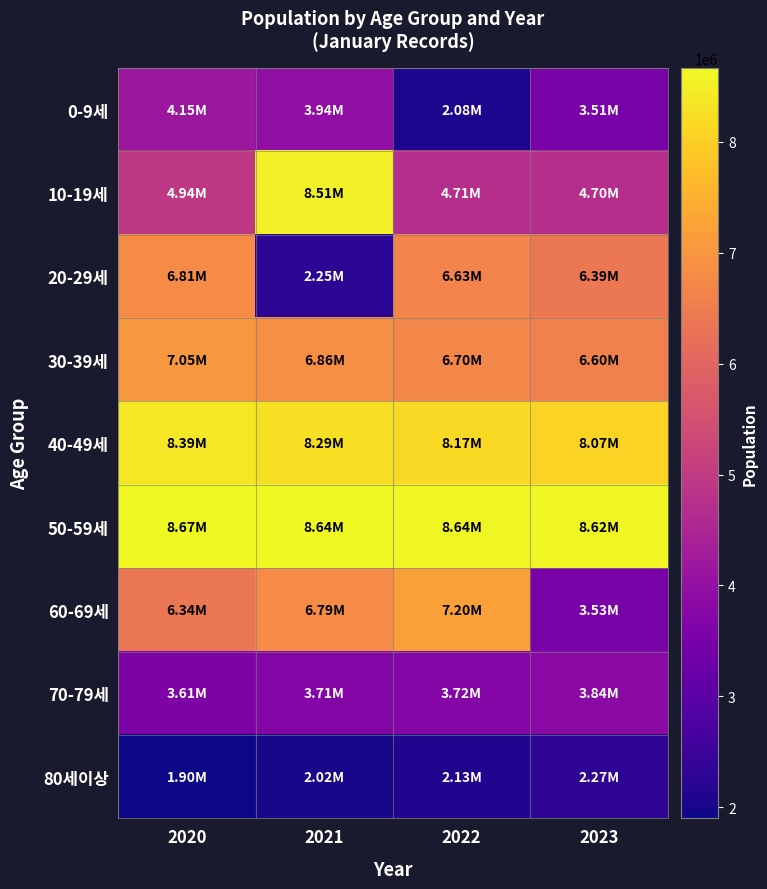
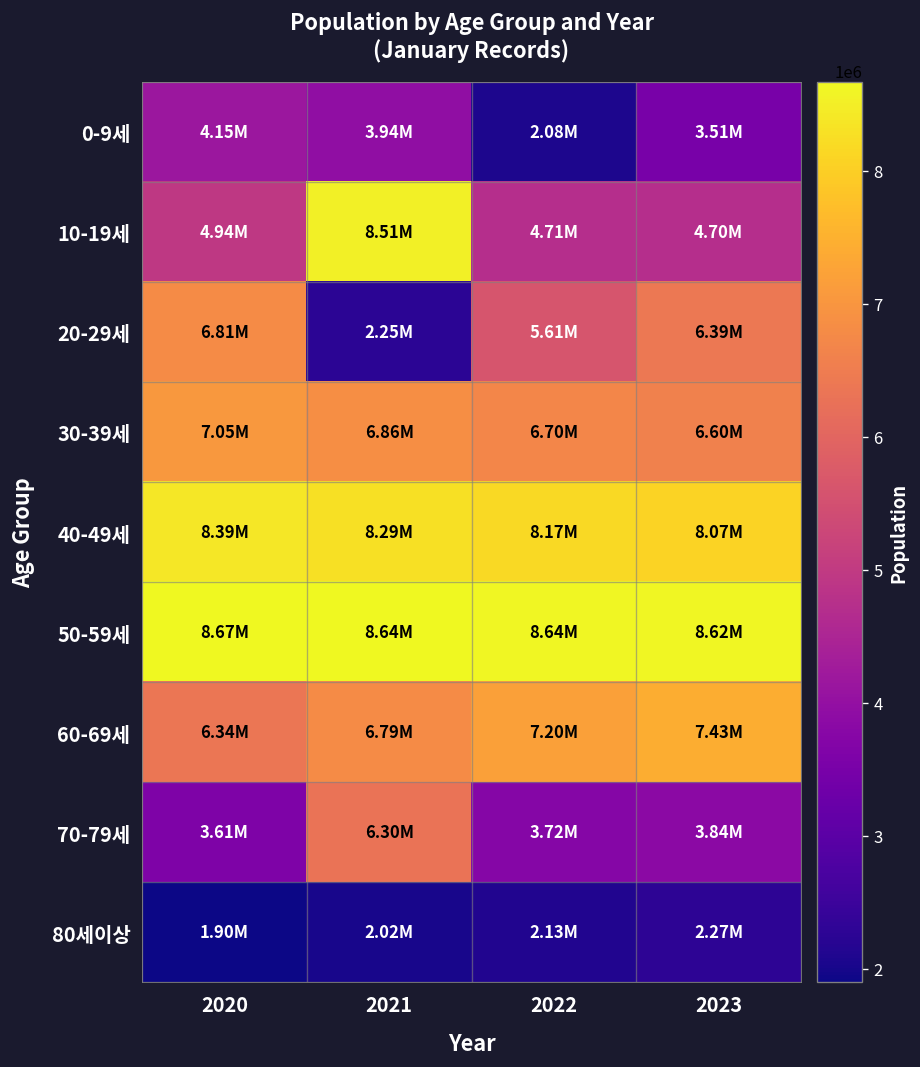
  {
    "0-9세": {
      "2020": "4.15M",
      "2021": "3.94M",
      "2022": "2.08M",
      "2023": "3.51M"
    },
    "10-19세": {
      "2020": "4.94M",
      "2021": "8.51M",
      "2022": "4.71M",
      "2023": "4.70M"
    },
    "20-29세": {
      "2020": "6.81M",
      "2021": "2.25M",
-     "2022": "6.63M",
+     "2022": "5.61M",
      "2023": "6.39M"
    },
    "30-39세": {
      "2020": "7.05M",
      "2021": "6.86M",
      "2022": "6.70M",
      "2023": "6.60M"
    },
    "40-49세": {
      "2020": "8.39M",
      "2021": "8.29M",
      "2022": "8.17M",
      "2023": "8.07M"
    },
    "50-59세": {
      "2020": "8.67M",
      "2021": "8.64M",
      "2022": "8.64M",
      "2023": "8.62M"
    },
    "60-69세": {
      "2020": "6.34M",
      "2021": "6.79M",
      "2022": "7.20M",
-     "2023": "3.53M"
+     "2023": "7.43M"
    },
    "70-79세": {
      "2020": "3.61M",
-     "2021": "3.71M",
+     "2021": "6.30M",
      "2022": "3.72M",
      "2023": "3.84M"
    },
    "80세이상": {
      "2020": "1.90M",
      "2021": "2.02M",
      "2022": "2.13M",
      "2023": "2.27M"
    }
  }
